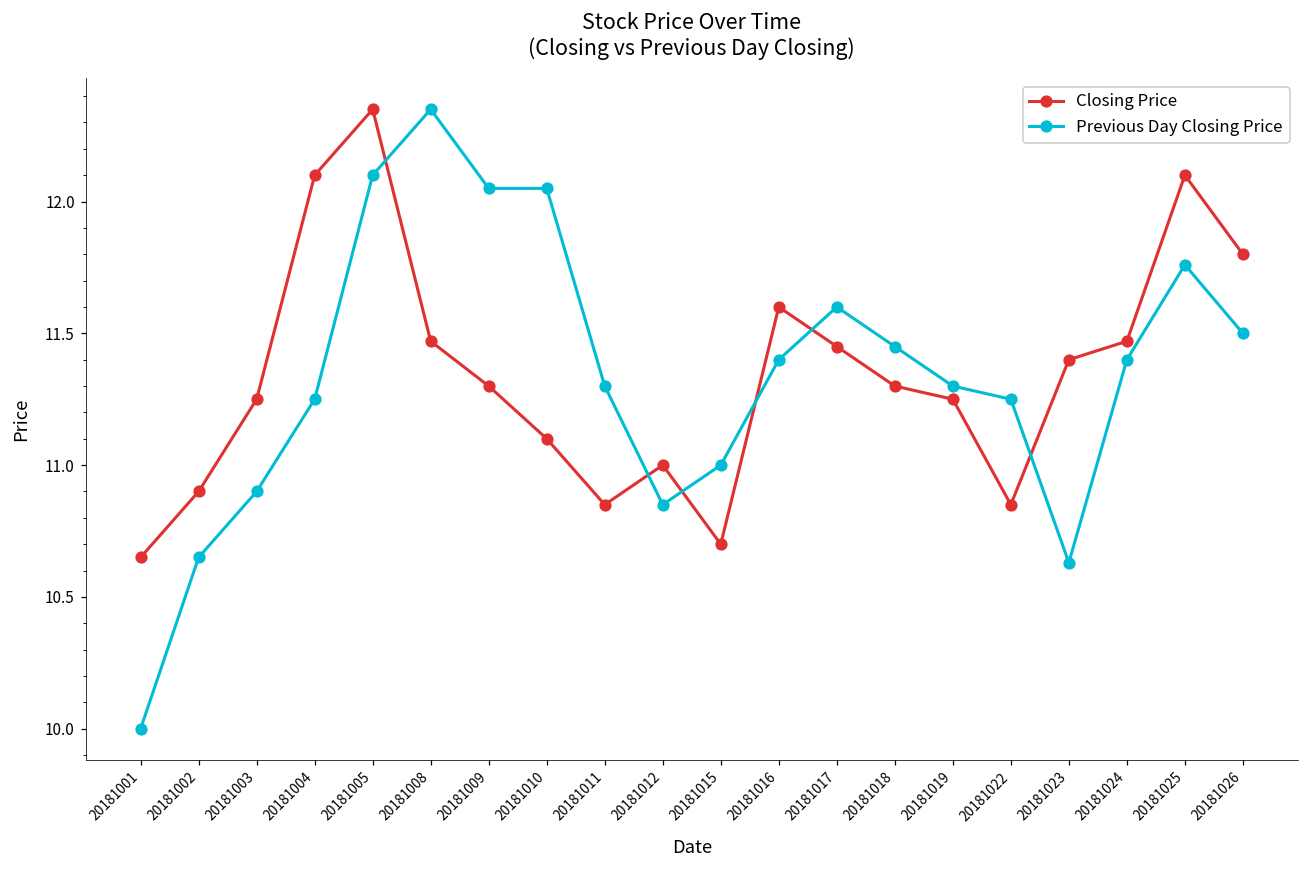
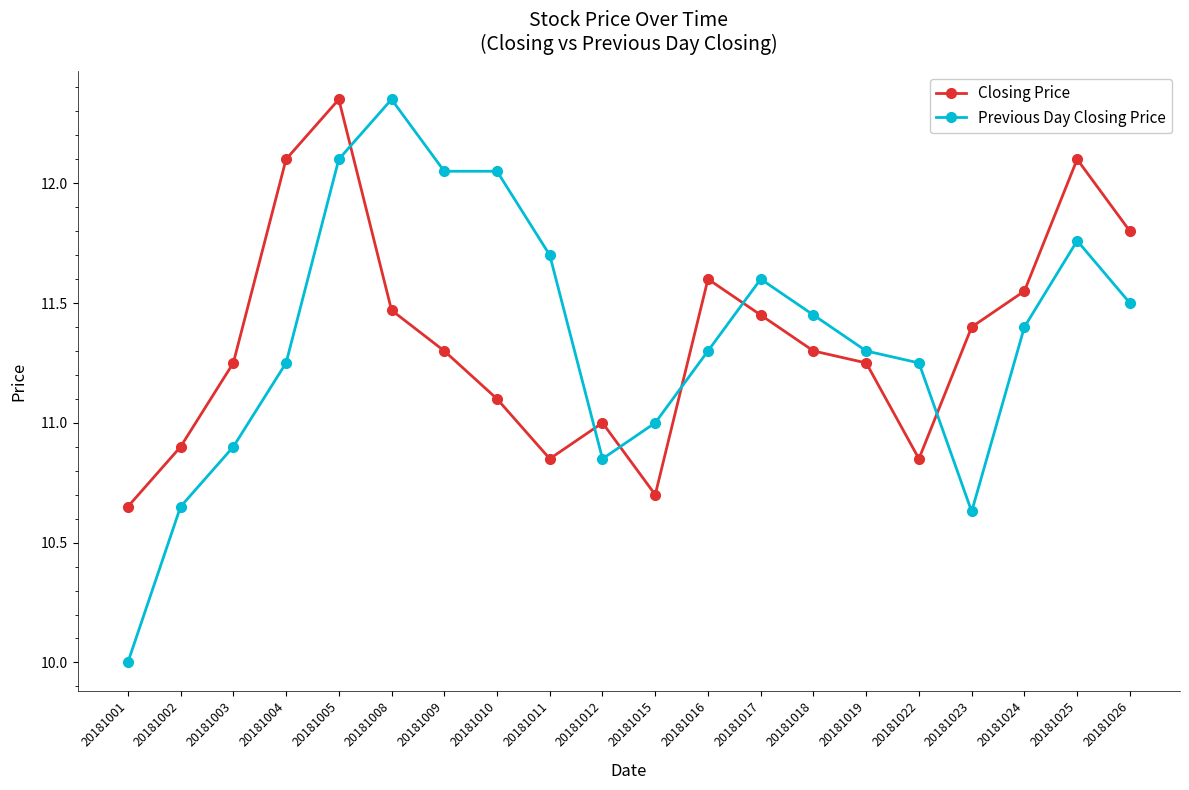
  {
    "Closing Price": {
      "20181001": 10.65,
      "20181002": 10.90,
      "20181003": 11.25,
      "20181004": 12.10,
      "20181005": 12.35,
      "20181008": 11.47,
      "20181009": 11.30,
      "20181010": 11.10,
      "20181011": 10.85,
      "20181012": 11.00,
      "20181015": 10.70,
      "20181016": 11.60,
      "20181017": 11.45,
      "20181018": 11.30,
      "20181019": 11.25,
      "20181022": 10.85,
      "20181023": 11.40,
-     "20181024": 11.47,
+     "20181024": 11.55,
      "20181025": 12.10,
      "20181026": 11.80
    },
    "Previous Day Closing Price": {
      "20181001": 10.0,
      "20181002": 10.65,
      "20181003": 10.9,
      "20181004": 11.25,
      "20181005": 12.1,
      "20181008": 12.35,
      "20181009": 12.05,
      "20181010": 12.05,
-     "20181011": 11.3,
+     "20181011": 11.7,
      "20181012": 10.85,
      "20181015": 11.0,
-     "20181016": 11.4,
+     "20181016": 11.3,
      "20181017": 11.6,
      "20181018": 11.45,
      "20181019": 11.3,
      "20181022": 11.25,
      "20181023": 10.63,
      "20181024": 11.4,
      "20181025": 11.76,
      "20181026": 11.5
    }
  }
